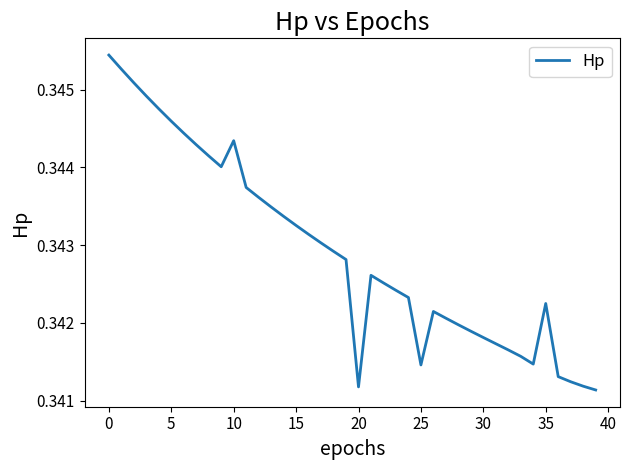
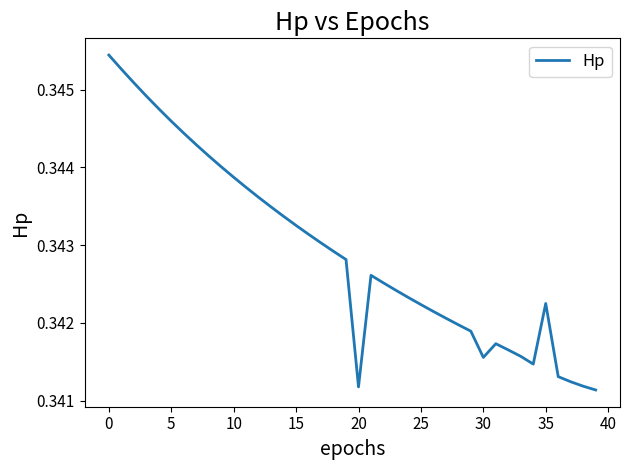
  {
    "0": 0.3454,
    "5": 0.3446,
-   "10": 0.3443,
+   "10": 0.3439,
    "15": 0.3433,
    "20": 0.3412,
-   "25": 0.3415,
-   "30": 0.3418,
+   "25": 0.3422,
+   "30": 0.3416,
    "35": 0.3423
  }
